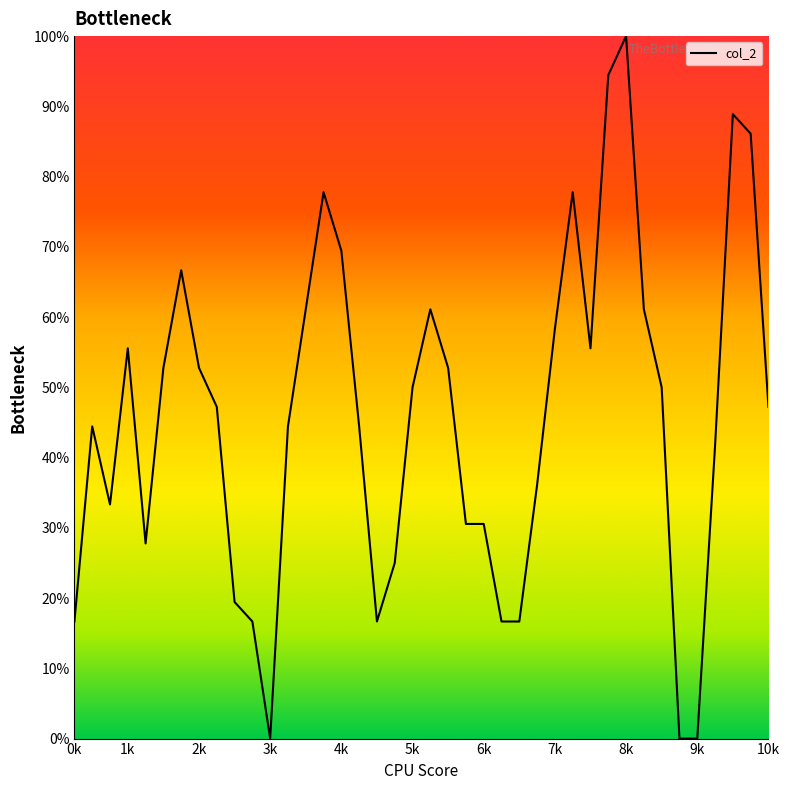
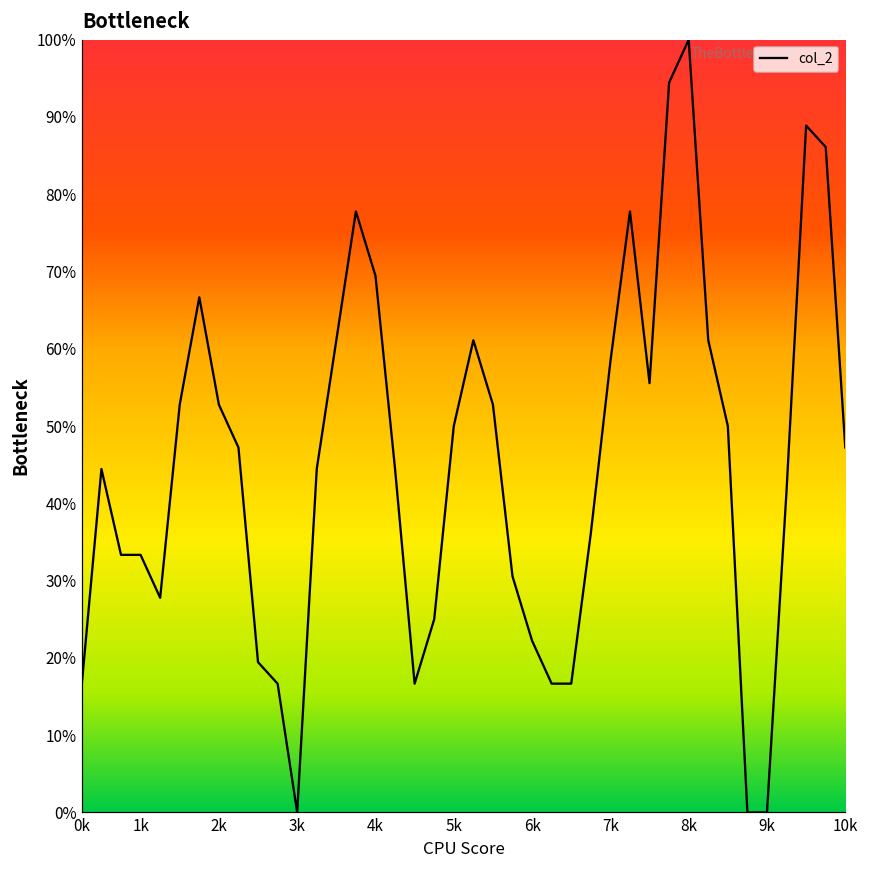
  {
    "0k": "17%",
-   "1k": "56%",
+   "1k": "33%",
    "2k": "53%",
    "3k": "0%",
    "4k": "69%",
    "5k": "50%",
-   "6k": "31%",
+   "6k": "22%",
    "7k": "58%",
    "8k": "100%",
    "9k": "0%",
    "10k": "47%"
  }
